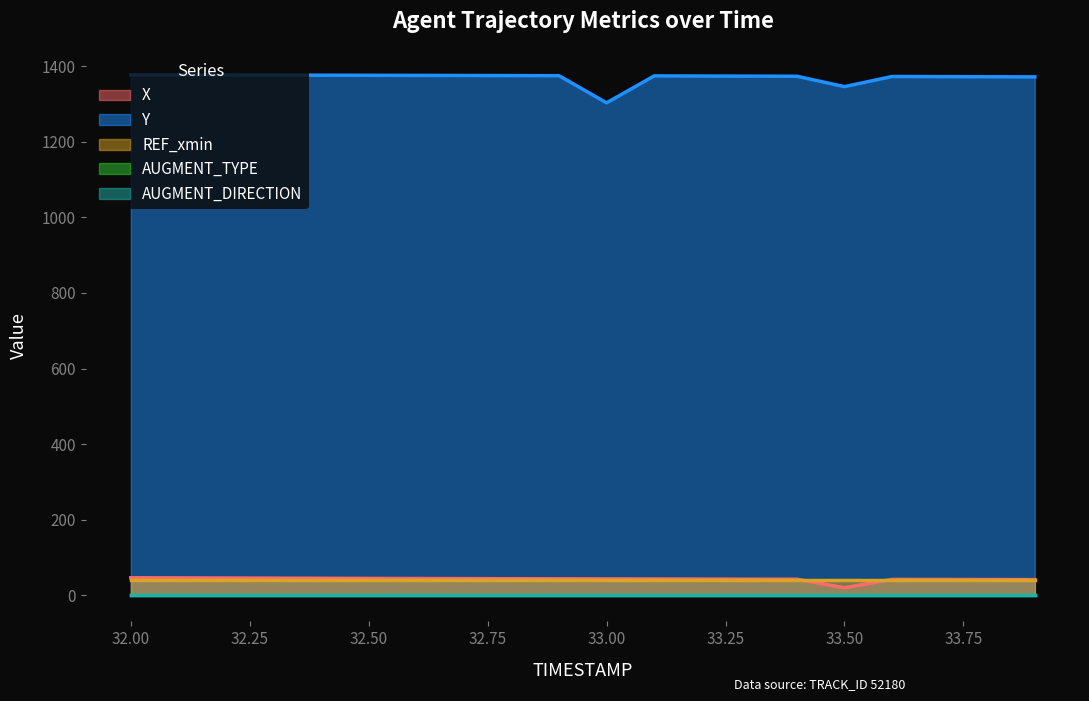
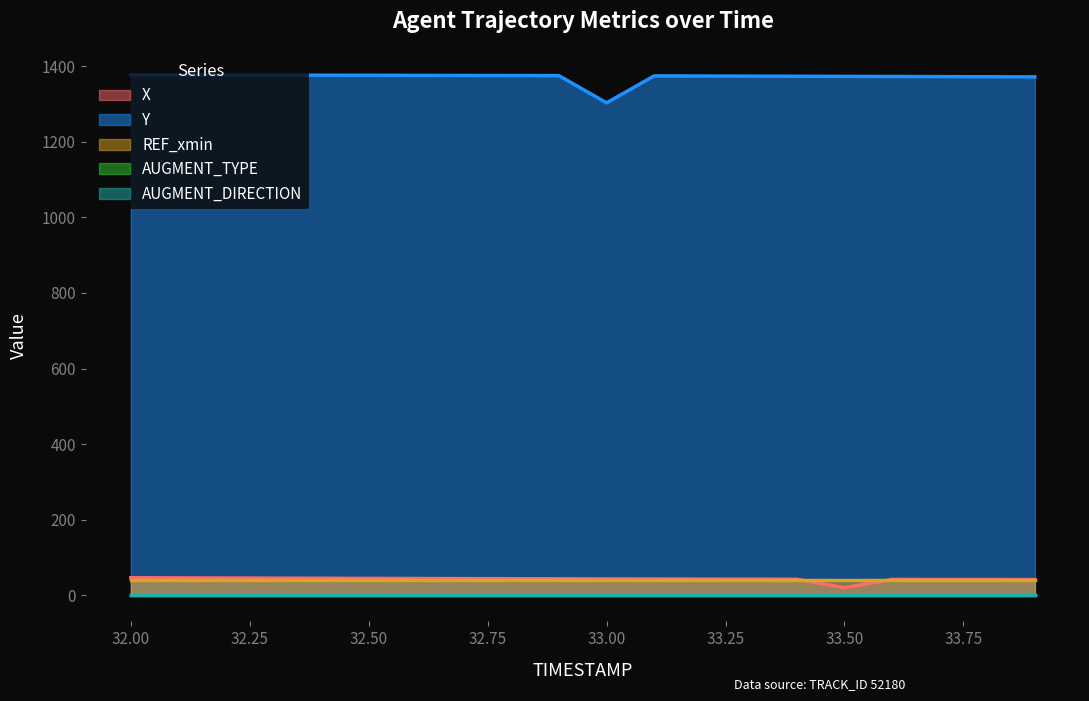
  {
    "X": {
      "33.50": 20
    },
    "Y": {
      "32.50": 1380,
      "33.00": 1300,
-     "33.50": 1350
+     "33.50": 1370
    },
    "REF_xmin": {
      "33.50": 40
    },
    "AUGMENT_DIRECTION": {
      "32.00": 0,
      "32.50": 0,
      "33.00": 0,
      "33.50": 0
    }
  }
